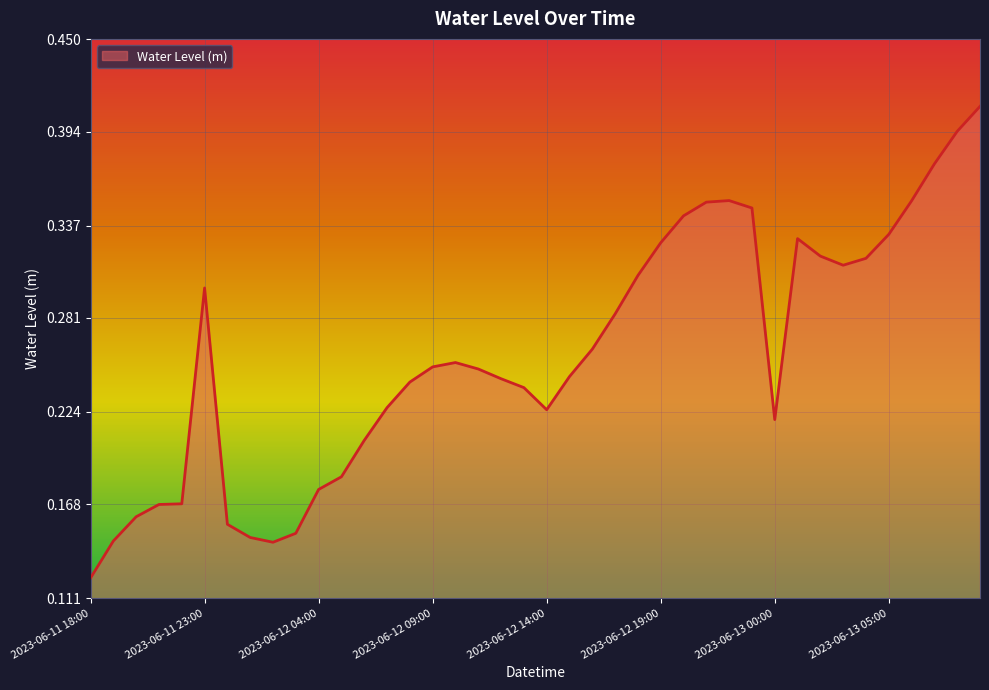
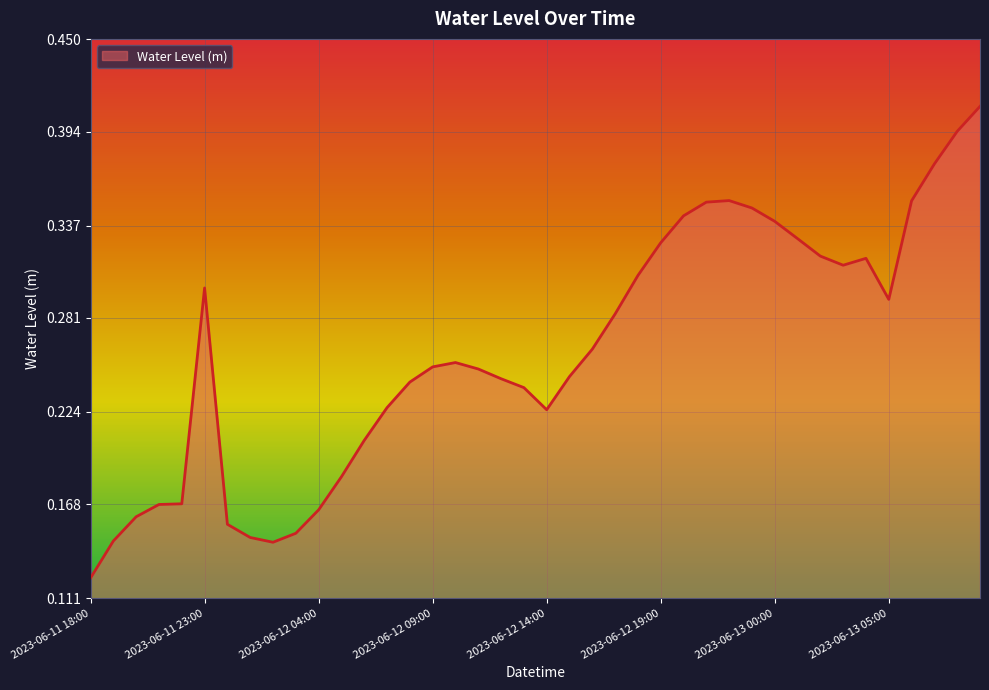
  {
    "2023-06-11 18:00": 0.123,
    "2023-06-11 23:00": 0.299,
-   "2023-06-12 04:00": 0.177,
+   "2023-06-12 04:00": 0.165,
    "2023-06-12 09:00": 0.251,
    "2023-06-12 14:00": 0.225,
    "2023-06-12 19:00": 0.327,
-   "2023-06-13 00:00": 0.219,
-   "2023-06-13 05:00": 0.332
+   "2023-06-13 00:00": 0.340,
+   "2023-06-13 05:00": 0.292
  }
